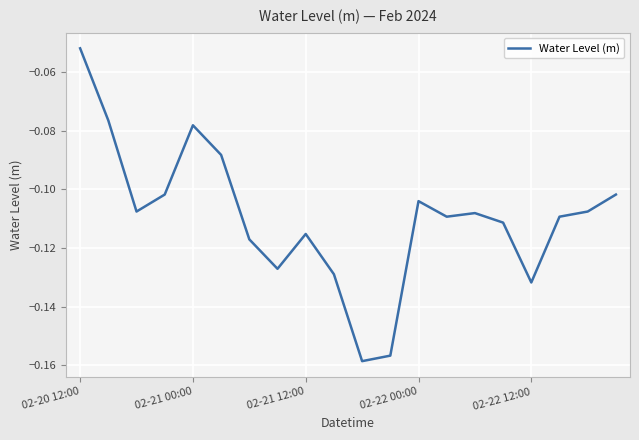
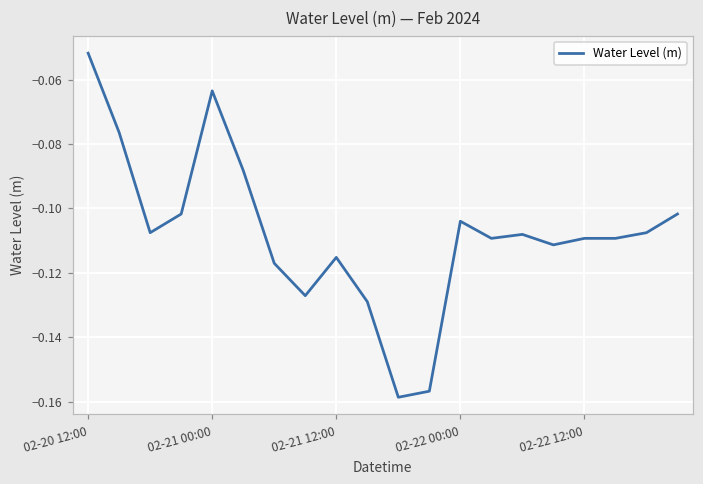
  {
    "02-20 12:00": -0.052,
-   "02-21 00:00": -0.078,
+   "02-21 00:00": -0.064,
    "02-21 12:00": -0.115,
    "02-22 00:00": -0.104,
-   "02-22 12:00": -0.132
+   "02-22 12:00": -0.109
  }
